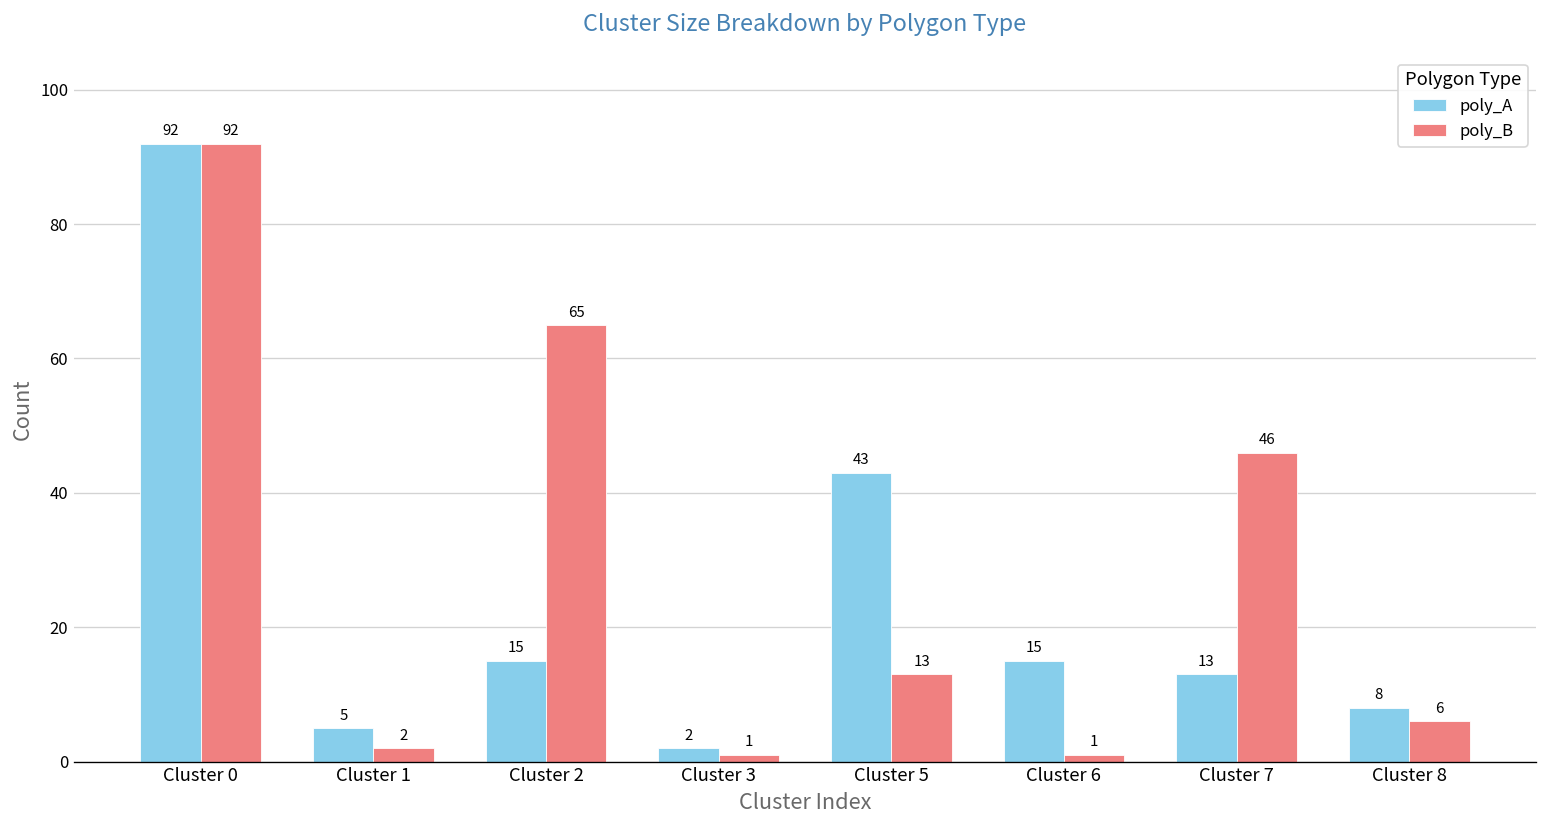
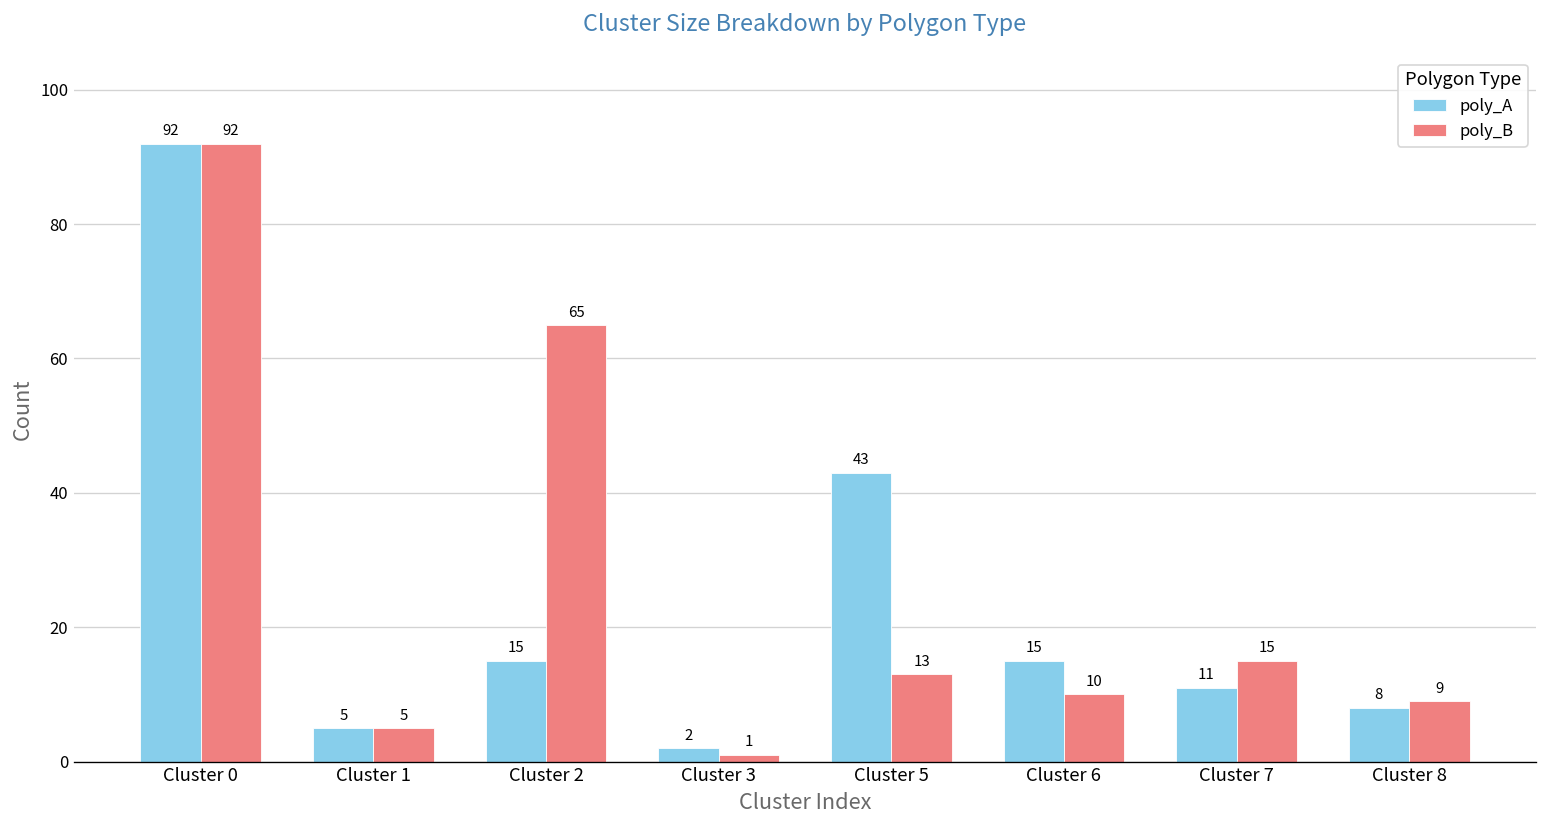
  {
    "poly_A": {
      "Cluster 0": 92,
      "Cluster 1": 5,
      "Cluster 2": 15,
      "Cluster 3": 2,
      "Cluster 5": 43,
      "Cluster 6": 15,
-     "Cluster 7": 13,
+     "Cluster 7": 11,
      "Cluster 8": 8
    },
    "poly_B": {
      "Cluster 0": 92,
-     "Cluster 1": 2,
+     "Cluster 1": 5,
      "Cluster 2": 65,
      "Cluster 3": 1,
      "Cluster 5": 13,
-     "Cluster 6": 1,
-     "Cluster 7": 46,
-     "Cluster 8": 6
+     "Cluster 6": 10,
+     "Cluster 7": 15,
+     "Cluster 8": 9
    }
  }
